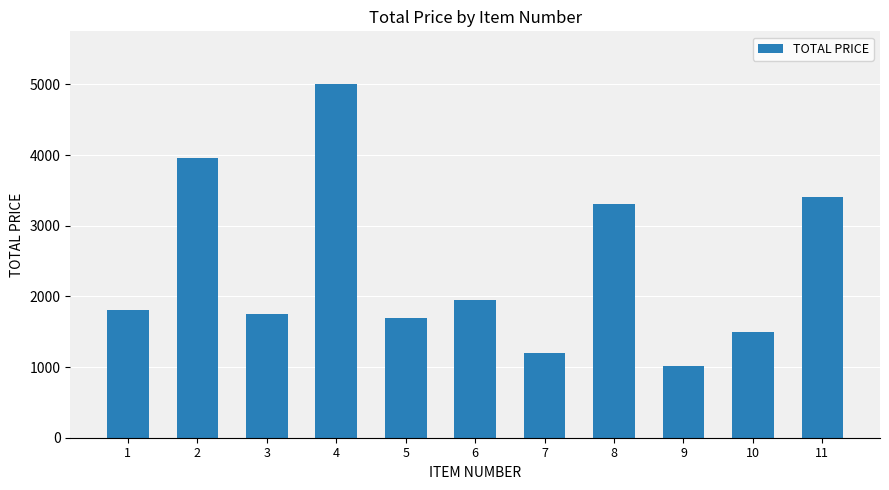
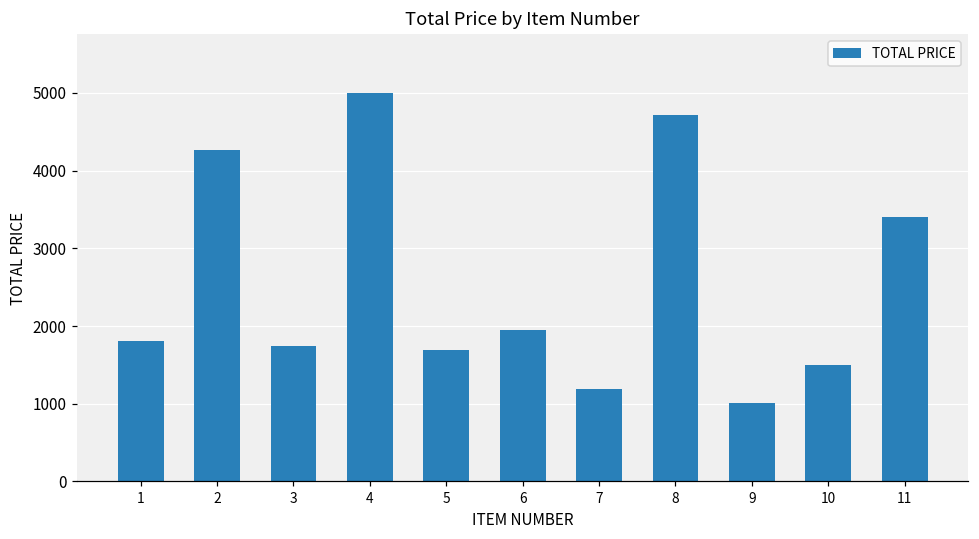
  {
    "1": 1800,
-   "2": 4000,
+   "2": 4300,
    "3": 1700,
    "4": 5000,
    "5": 1700,
    "6": 1900,
    "7": 1200,
-   "8": 3300,
+   "8": 4700,
    "9": 1000,
    "10": 1500,
    "11": 3400
  }
